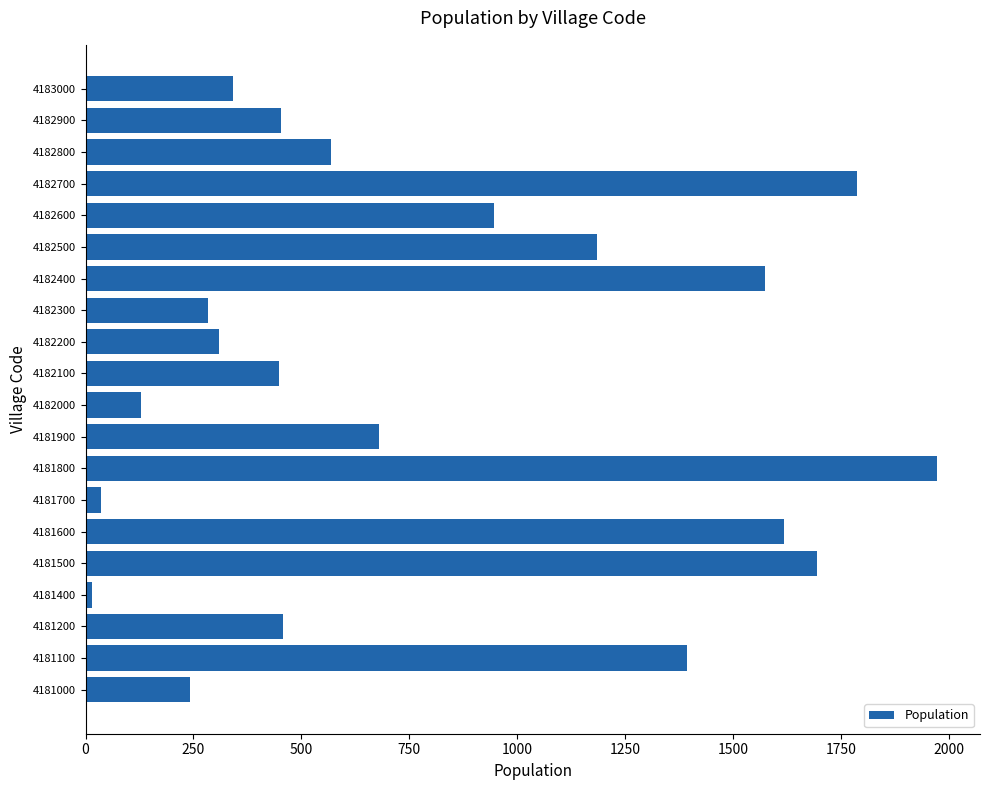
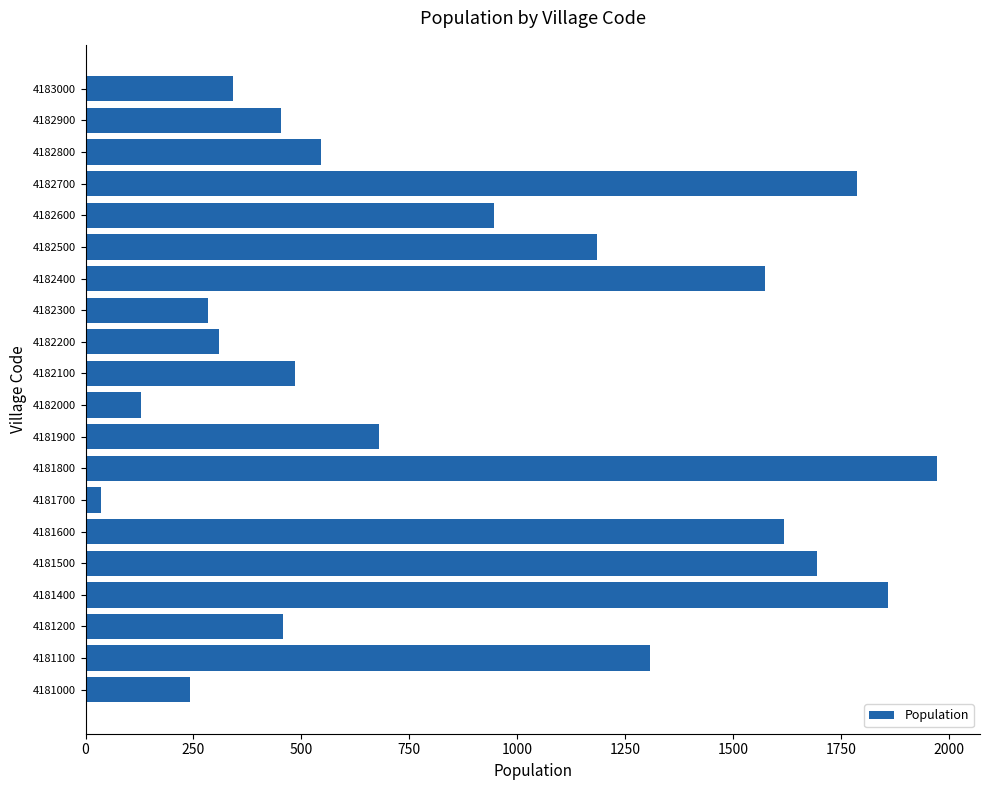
  {
    "4183000": 340,
    "4182900": 450,
-   "4182800": 570,
+   "4182800": 550,
    "4182700": 1790,
    "4182600": 950,
    "4182500": 1180,
    "4182400": 1570,
    "4182300": 280,
    "4182200": 310,
-   "4182100": 450,
+   "4182100": 480,
    "4182000": 130,
    "4181900": 680,
    "4181800": 1970,
    "4181700": 40,
    "4181600": 1620,
    "4181500": 1700,
-   "4181400": 10,
+   "4181400": 1860,
    "4181200": 460,
-   "4181100": 1390,
+   "4181100": 1310,
    "4181000": 240
  }
